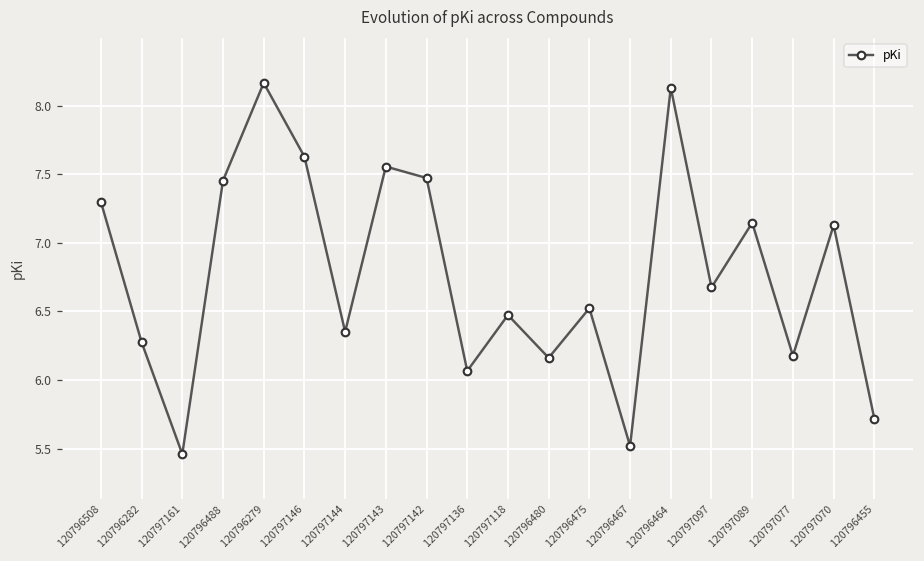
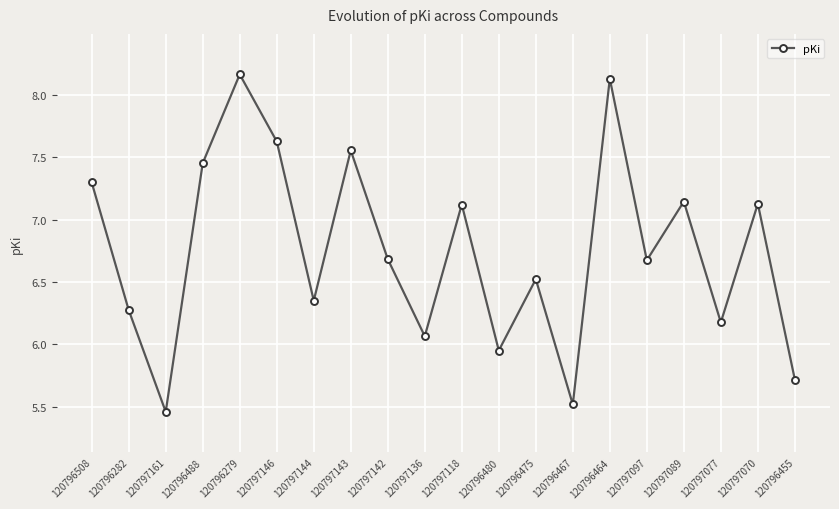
  {
    "120796508": 7.30,
    "120796282": 6.28,
    "120797161": 5.46,
    "120796488": 7.45,
    "120796279": 8.17,
    "120797146": 7.63,
    "120797144": 6.35,
    "120797143": 7.56,
-   "120797142": 7.47,
+   "120797142": 6.68,
    "120797136": 6.07,
-   "120797118": 6.47,
-   "120796480": 6.16,
+   "120797118": 7.12,
+   "120796480": 5.95,
    "120796475": 6.52,
    "120796467": 5.52,
    "120796464": 8.13,
    "120797097": 6.67,
    "120797089": 7.15,
    "120797077": 6.18,
    "120797070": 7.13,
    "120796455": 5.72
  }
